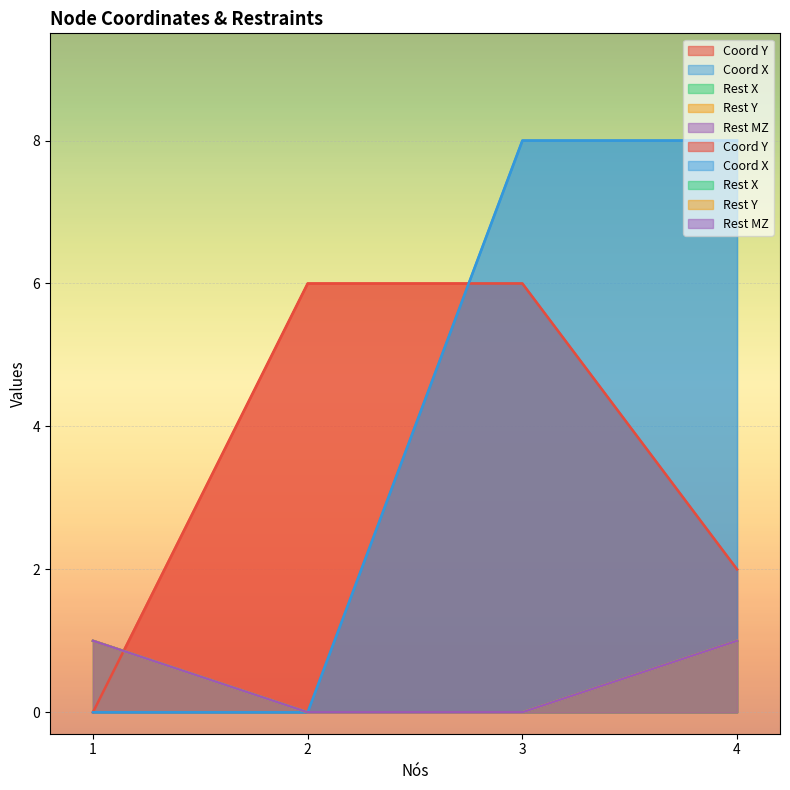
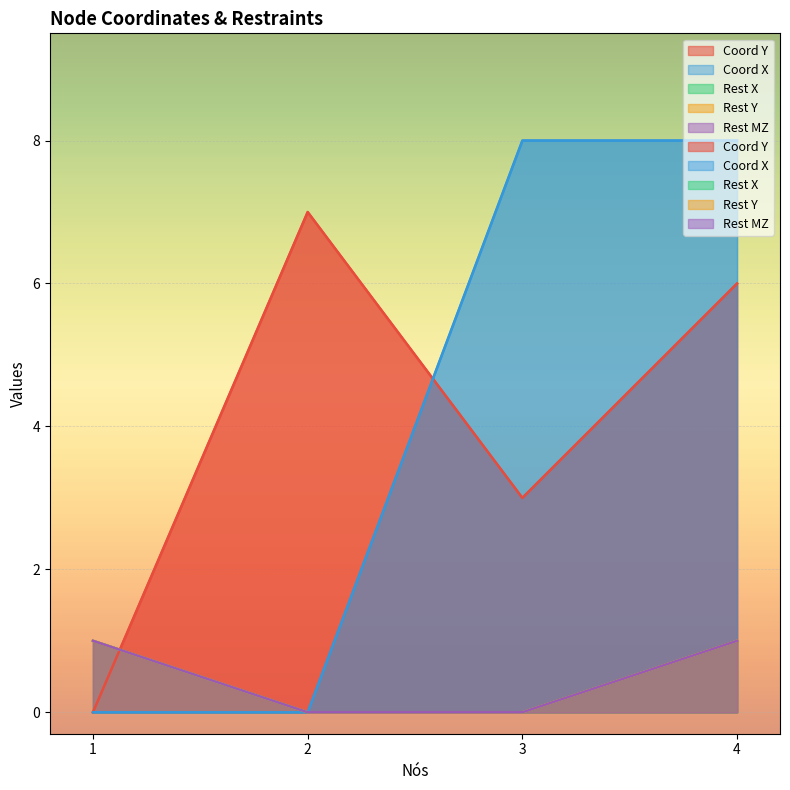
  {
    "Coord Y": {
-     "2": 6,
-     "3": 6,
-     "4": 2
+     "2": 7,
+     "3": 3,
+     "4": 6
    },
    "Coord X": {
      "3": 8
    },
    "Rest MZ": {
      "1": 1,
      "3": 0,
      "4": 1
    }
  }
